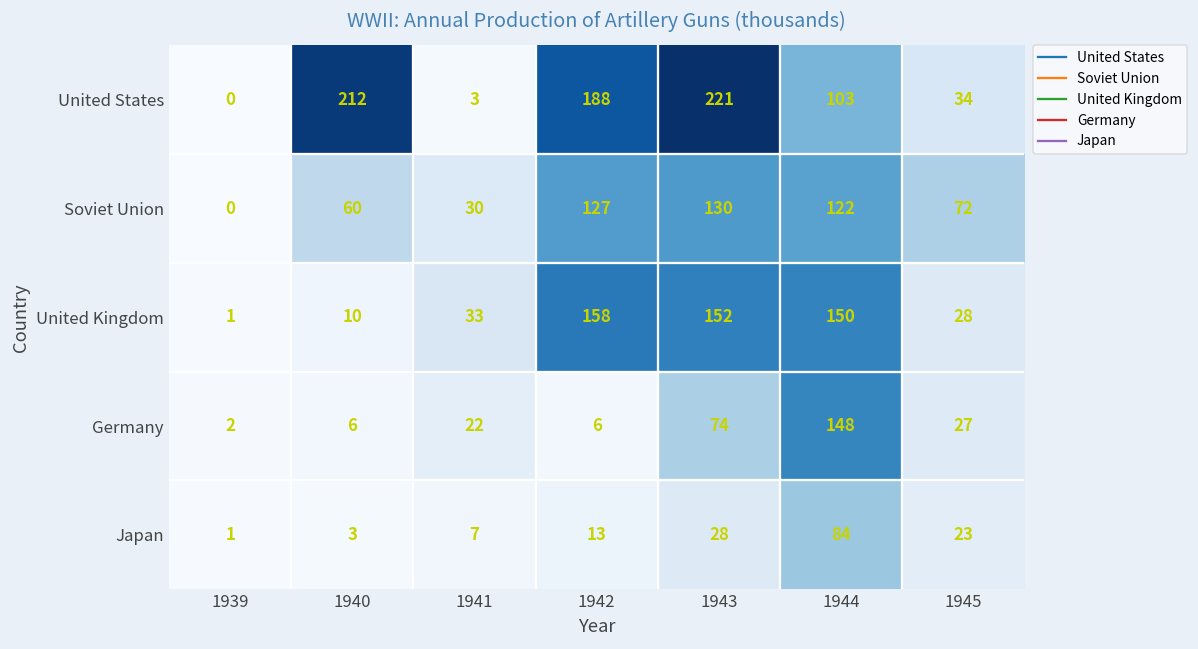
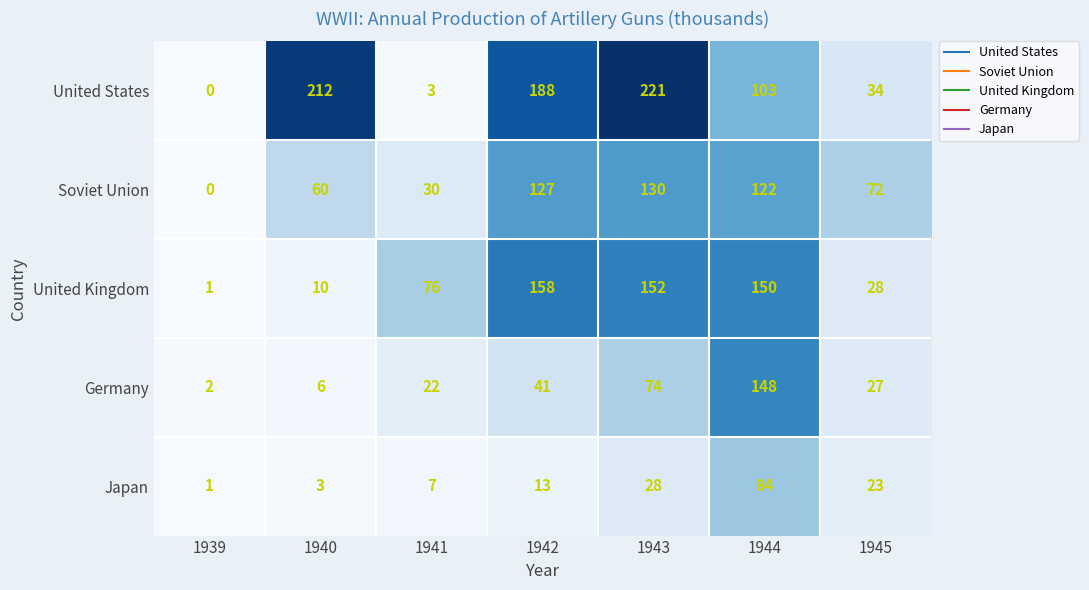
  {
    "United States": {
      "1939": 0,
      "1940": 212,
      "1941": 3,
      "1942": 188,
      "1943": 221,
      "1944": 103,
      "1945": 34
    },
    "Soviet Union": {
      "1939": 0,
      "1940": 60,
      "1941": 30,
      "1942": 127,
      "1943": 130,
      "1944": 122,
      "1945": 72
    },
    "United Kingdom": {
      "1939": 1,
      "1940": 10,
-     "1941": 33,
+     "1941": 76,
      "1942": 158,
      "1943": 152,
      "1944": 150,
      "1945": 28
    },
    "Germany": {
      "1939": 2,
      "1940": 6,
      "1941": 22,
-     "1942": 6,
+     "1942": 41,
      "1943": 74,
      "1944": 148,
      "1945": 27
    },
    "Japan": {
      "1939": 1,
      "1940": 3,
      "1941": 7,
      "1942": 13,
      "1943": 28,
      "1944": 84,
      "1945": 23
    }
  }
